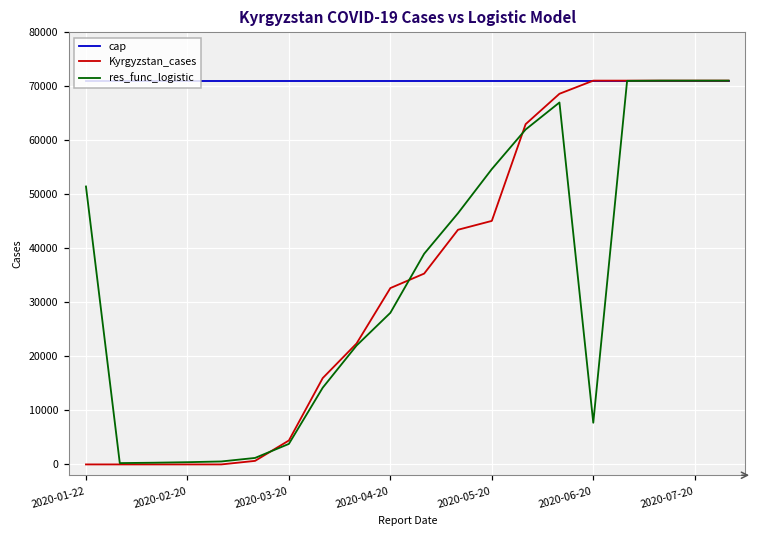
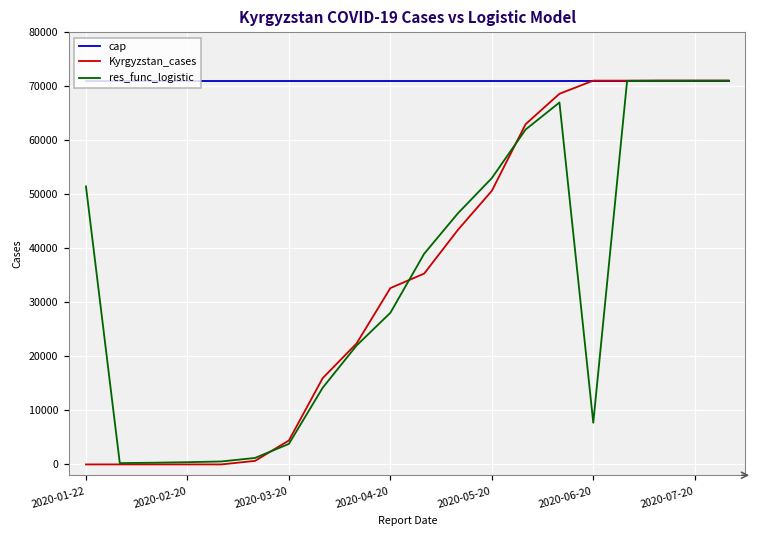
  {
    "cap": {
      "2020-03-20": 71000,
      "2020-04-20": 71000,
      "2020-05-20": 71000
    },
    "Kyrgyzstan_cases": {
      "2020-01-22": 0,
      "2020-03-20": 4000,
      "2020-04-20": 33000,
-     "2020-05-20": 45000
+     "2020-05-20": 51000
    },
    "res_func_logistic": {
      "2020-01-22": 51000,
      "2020-03-20": 4000,
      "2020-04-20": 28000,
-     "2020-05-20": 55000,
+     "2020-05-20": 53000,
      "2020-06-20": 8000
    }
  }
